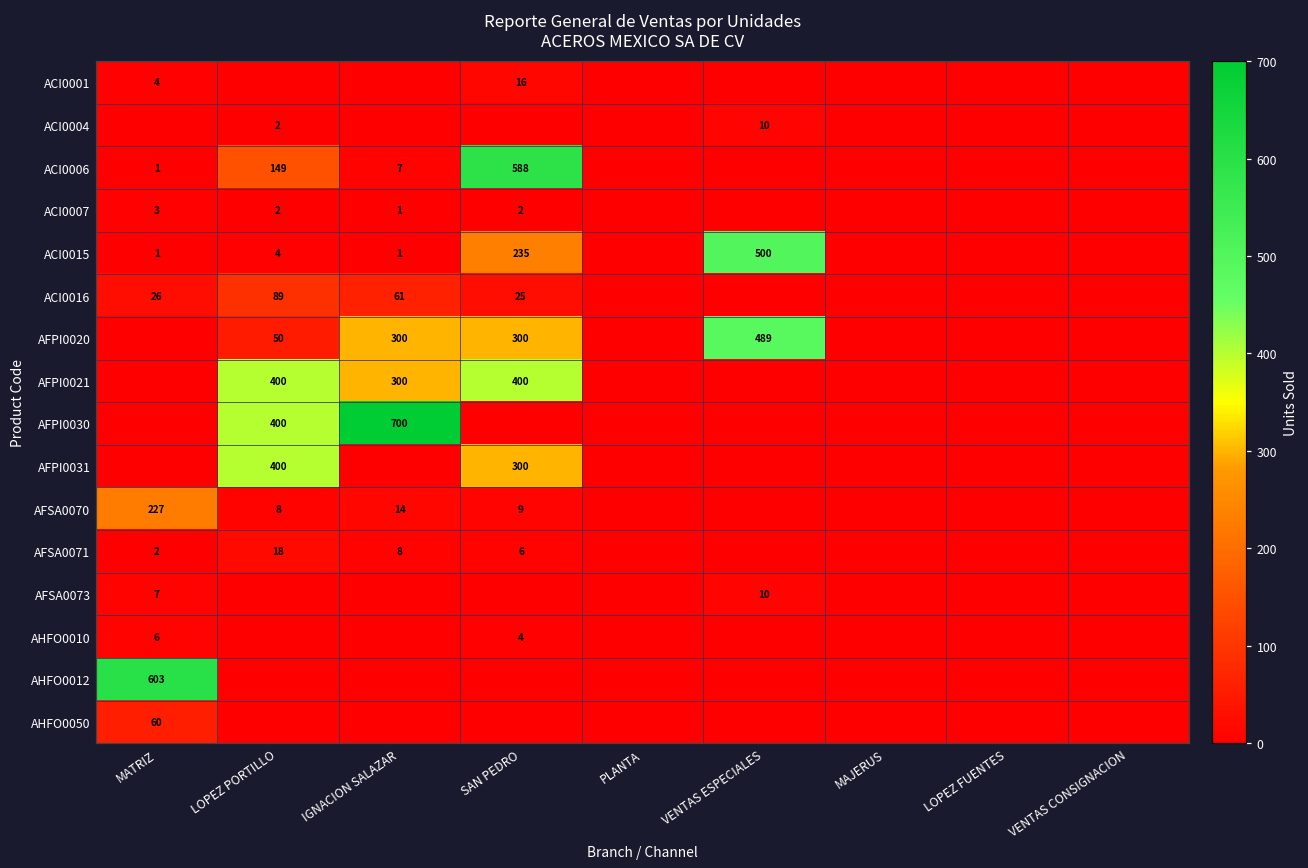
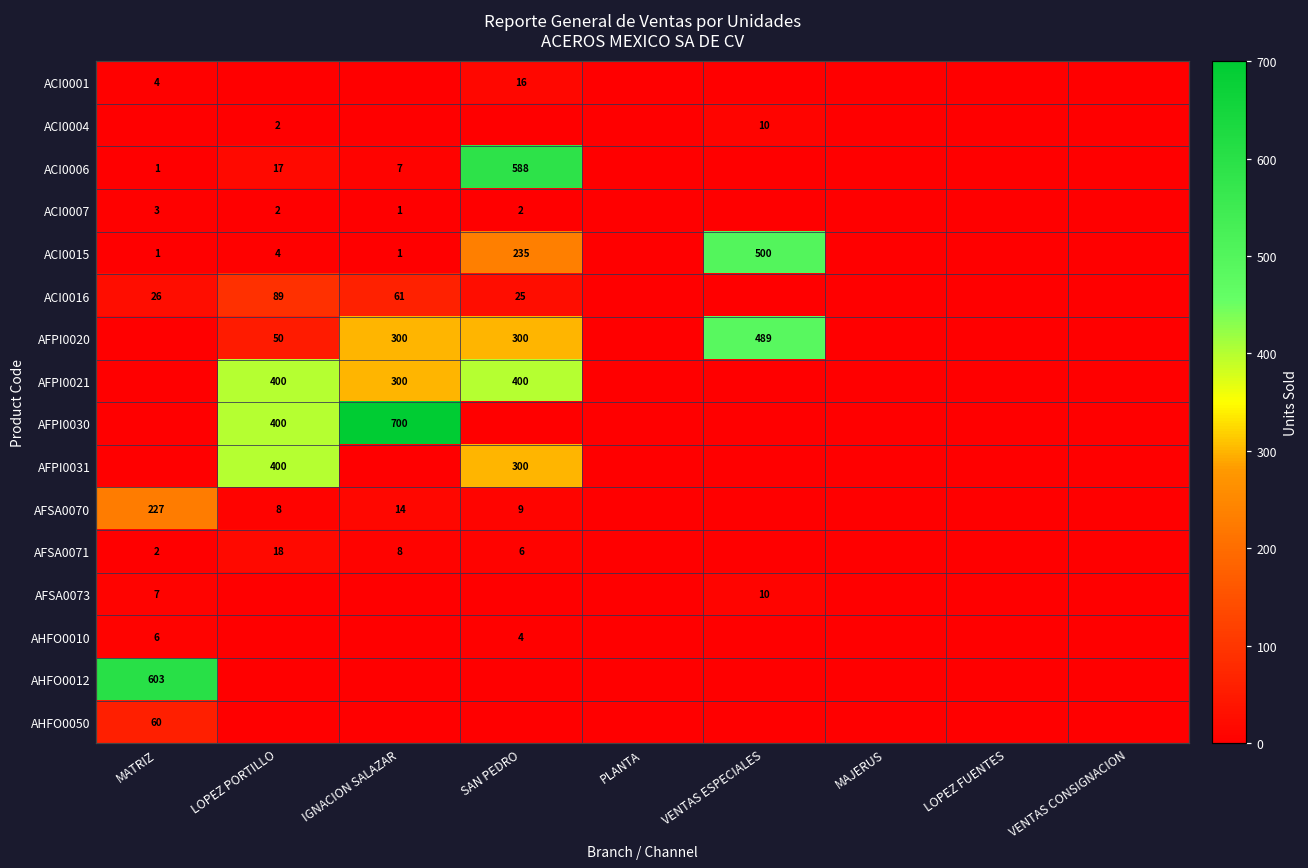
  {
    "ACI0001": {
      "MATRIZ": 4,
      "SAN PEDRO": 16
    },
    "ACI0004": {
      "LOPEZ PORTILLO": 2,
      "VENTAS ESPECIALES": 10
    },
    "ACI0006": {
      "MATRIZ": 1,
-     "LOPEZ PORTILLO": 149,
+     "LOPEZ PORTILLO": 17,
      "IGNACION SALAZAR": 7,
      "SAN PEDRO": 588
    },
    "ACI0007": {
      "MATRIZ": 3,
      "LOPEZ PORTILLO": 2,
      "IGNACION SALAZAR": 1,
      "SAN PEDRO": 2
    },
    "ACI0015": {
      "MATRIZ": 1,
      "LOPEZ PORTILLO": 4,
      "IGNACION SALAZAR": 1,
      "SAN PEDRO": 235,
      "VENTAS ESPECIALES": 500
    },
    "ACI0016": {
      "MATRIZ": 26,
      "LOPEZ PORTILLO": 89,
      "IGNACION SALAZAR": 61,
      "SAN PEDRO": 25
    },
    "AFPI0020": {
      "LOPEZ PORTILLO": 50,
      "IGNACION SALAZAR": 300,
      "SAN PEDRO": 300,
      "VENTAS ESPECIALES": 489
    },
    "AFPI0021": {
      "LOPEZ PORTILLO": 400,
      "IGNACION SALAZAR": 300,
      "SAN PEDRO": 400
    },
    "AFPI0030": {
      "LOPEZ PORTILLO": 400,
      "IGNACION SALAZAR": 700
    },
    "AFPI0031": {
      "LOPEZ PORTILLO": 400,
      "SAN PEDRO": 300
    },
    "AFSA0070": {
      "MATRIZ": 227,
      "LOPEZ PORTILLO": 8,
      "IGNACION SALAZAR": 14,
      "SAN PEDRO": 9
    },
    "AFSA0071": {
      "MATRIZ": 2,
      "LOPEZ PORTILLO": 18,
      "IGNACION SALAZAR": 8,
      "SAN PEDRO": 6
    },
    "AFSA0073": {
      "MATRIZ": 7,
      "VENTAS ESPECIALES": 10
    },
    "AHFO0010": {
      "MATRIZ": 6,
      "SAN PEDRO": 4
    },
    "AHFO0012": {
      "MATRIZ": 603
    },
    "AHFO0050": {
      "MATRIZ": 60
    }
  }
